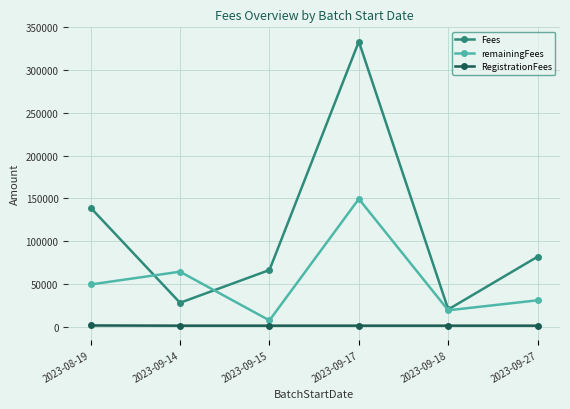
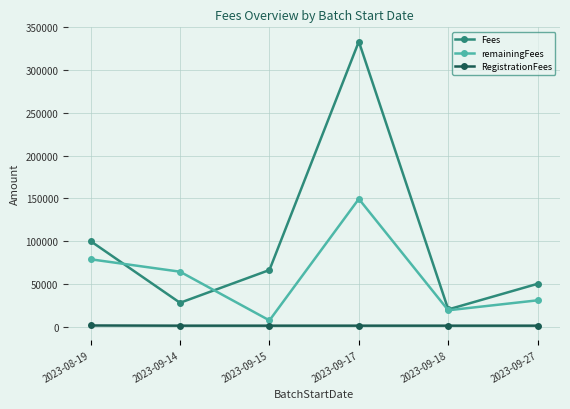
  {
    "Fees": {
-     "2023-08-19": 140000,
+     "2023-08-19": 100000,
      "2023-09-14": 30000,
      "2023-09-15": 70000,
      "2023-09-17": 330000,
-     "2023-09-27": 80000
+     "2023-09-27": 50000
    },
    "remainingFees": {
-     "2023-08-19": 50000,
+     "2023-08-19": 80000,
      "2023-09-14": 60000,
      "2023-09-15": 10000,
      "2023-09-17": 150000,
      "2023-09-27": 30000
    },
    "RegistrationFees": {
      "2023-08-19": 0,
      "2023-09-14": 0,
      "2023-09-15": 0,
      "2023-09-17": 0,
      "2023-09-18": 0,
      "2023-09-27": 0
    }
  }
